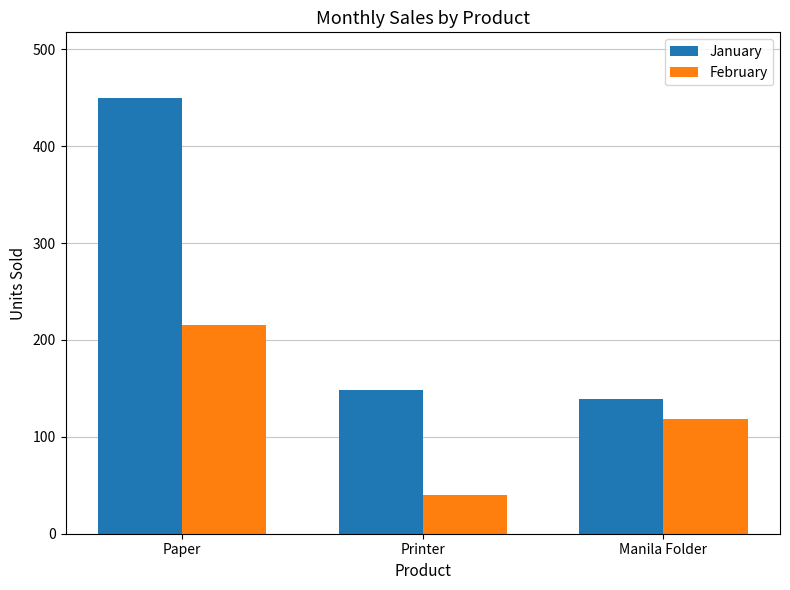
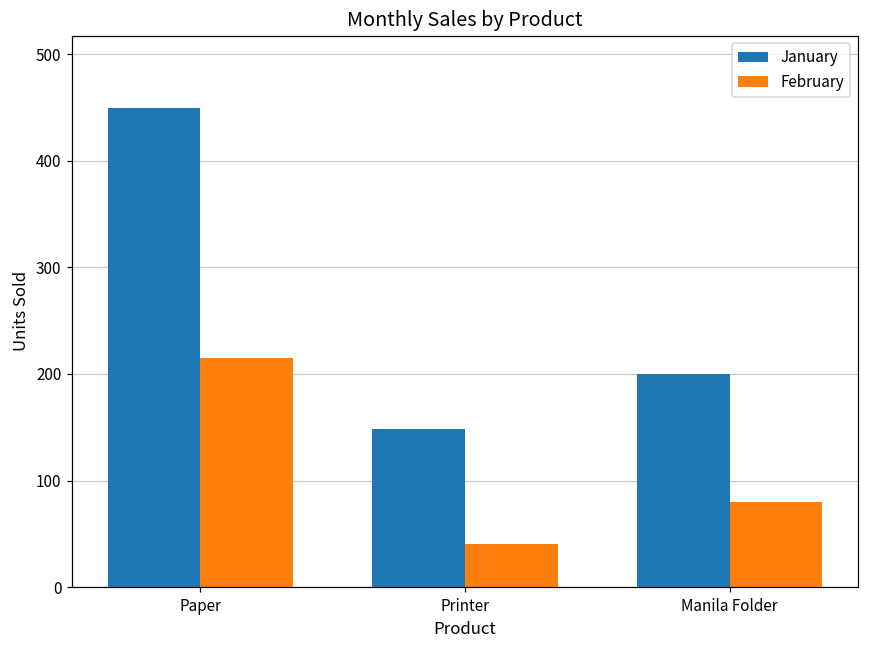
  {
    "January": {
      "Paper": 450,
      "Printer": 150,
-     "Manila Folder": 140
+     "Manila Folder": 200
    },
    "February": {
      "Paper": 220,
      "Printer": 40,
-     "Manila Folder": 120
+     "Manila Folder": 80
    }
  }
